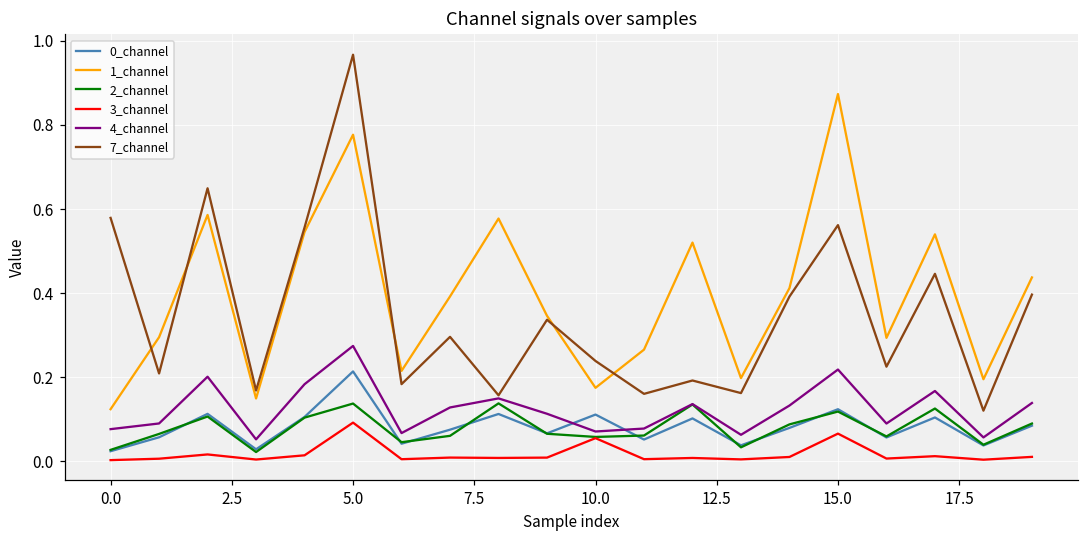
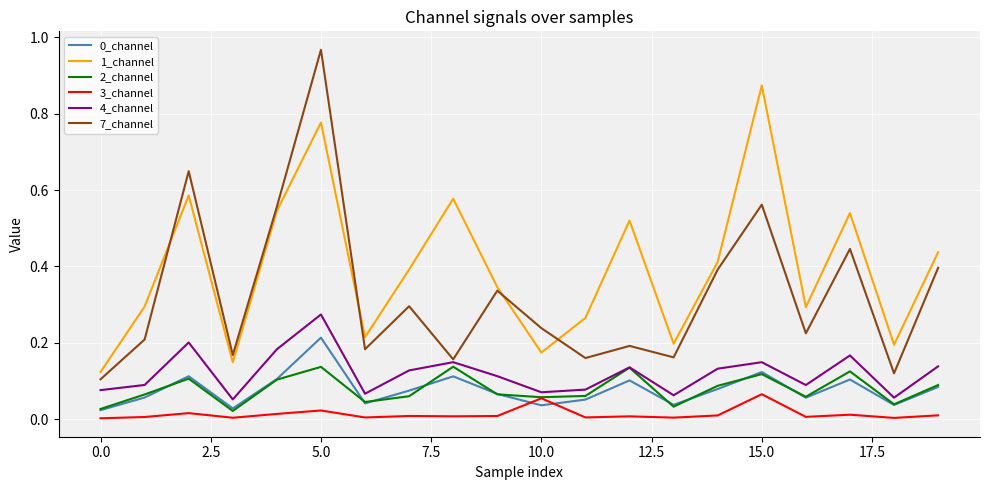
  {
    "0_channel": {
      "5.0": 0.21,
-     "10.0": 0.11
+     "10.0": 0.04
    },
    "1_channel": {
      "0.0": 0.12,
      "5.0": 0.78,
      "10.0": 0.17,
      "15.0": 0.87
    },
    "2_channel": {
      "5.0": 0.14
    },
    "3_channel": {
      "0.0": 0.00,
-     "5.0": 0.09,
+     "5.0": 0.02,
      "15.0": 0.07
    },
    "4_channel": {
      "0.0": 0.08,
      "5.0": 0.27,
      "10.0": 0.07,
-     "15.0": 0.22
+     "15.0": 0.15
    },
    "7_channel": {
-     "0.0": 0.58,
+     "0.0": 0.10,
      "5.0": 0.97,
      "10.0": 0.24,
      "15.0": 0.56
    }
  }
